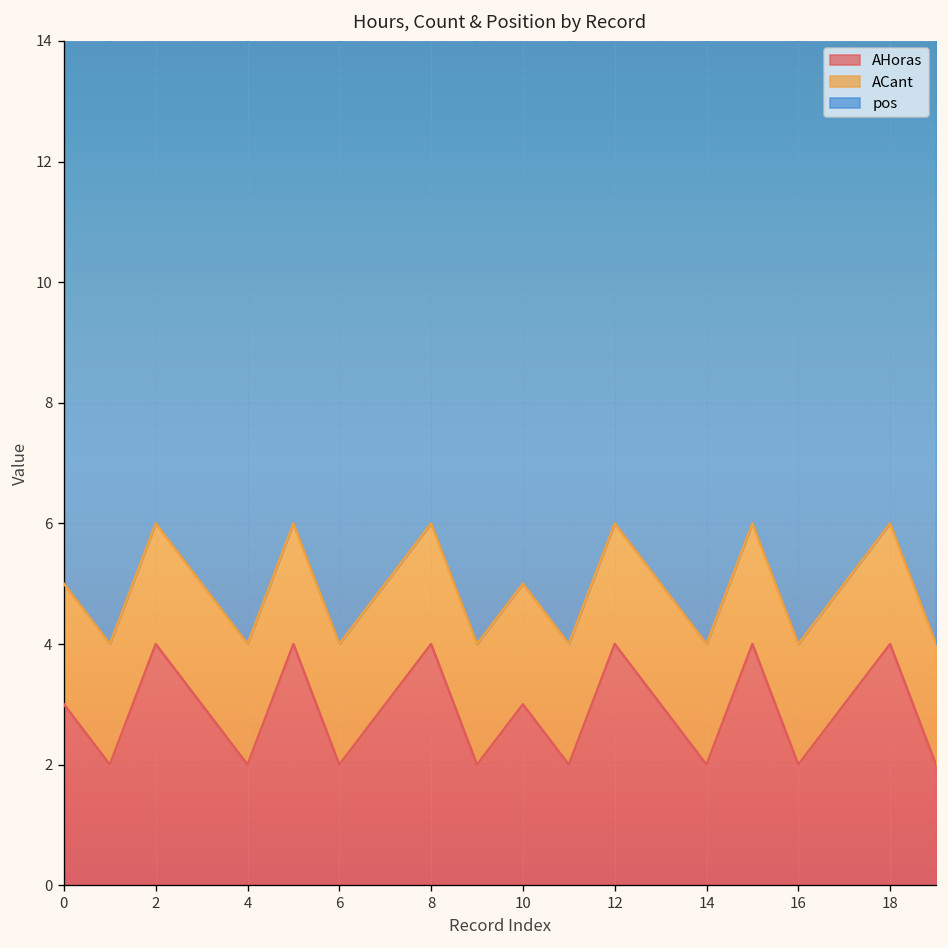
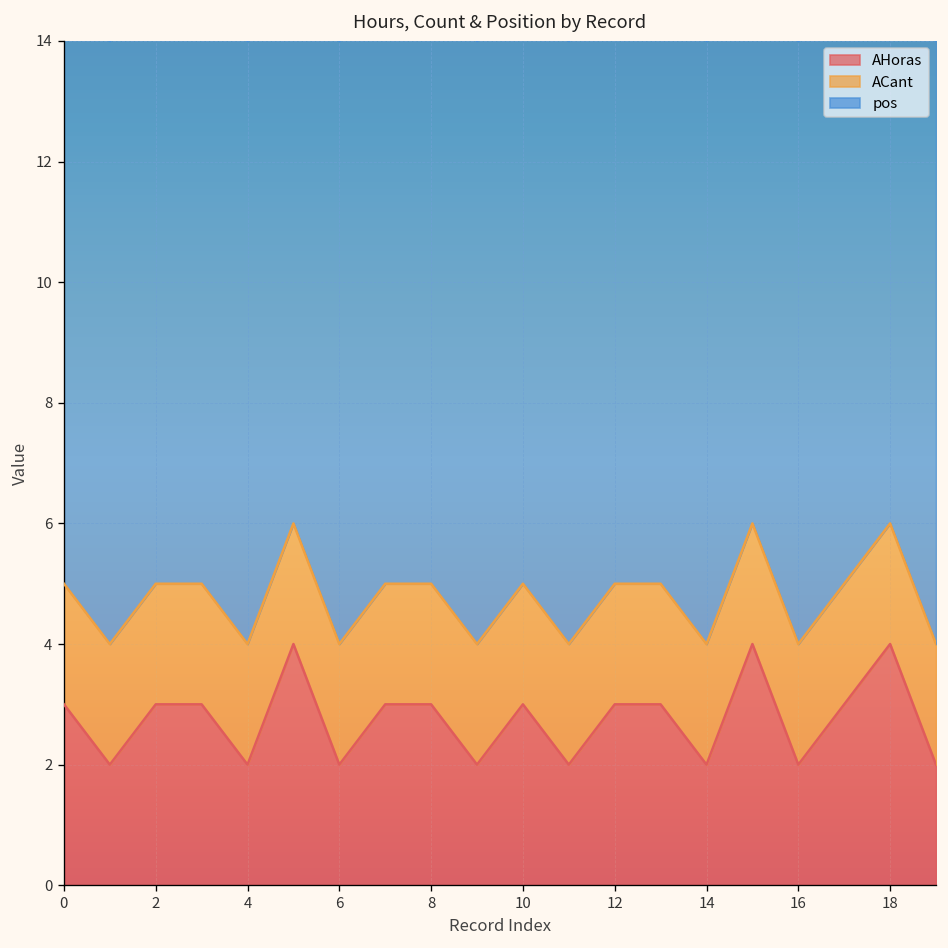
  {
    "AHoras": {
      "0": 3,
-     "2": 4,
+     "2": 3,
      "4": 2,
      "6": 2,
-     "8": 4,
+     "8": 3,
      "10": 3,
-     "12": 4,
+     "12": 3,
      "14": 2,
      "16": 2,
      "18": 4
    },
    "ACant": {
      "0": 2,
      "2": 2,
      "4": 2,
      "6": 2,
      "8": 2,
      "10": 2,
      "12": 2,
      "14": 2,
      "16": 2,
      "18": 2
    },
    "pos": {
      "4": 10,
      "6": 10,
      "14": 10,
      "16": 10
    }
  }
